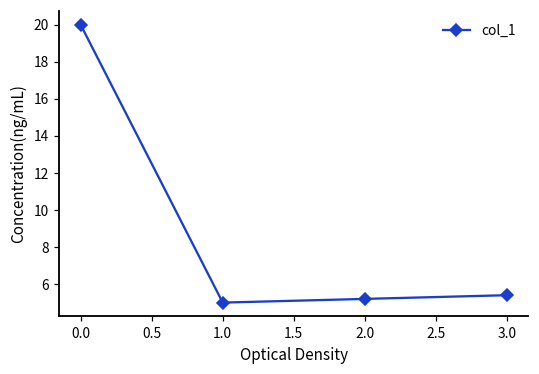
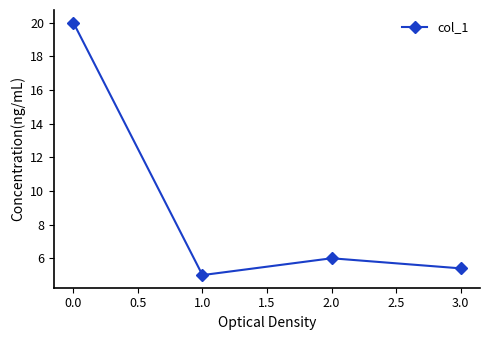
  {
    "0.0": 20.0,
    "1.0": 5.0,
-   "2.0": 5.2,
+   "2.0": 6.0,
    "3.0": 5.4
  }
